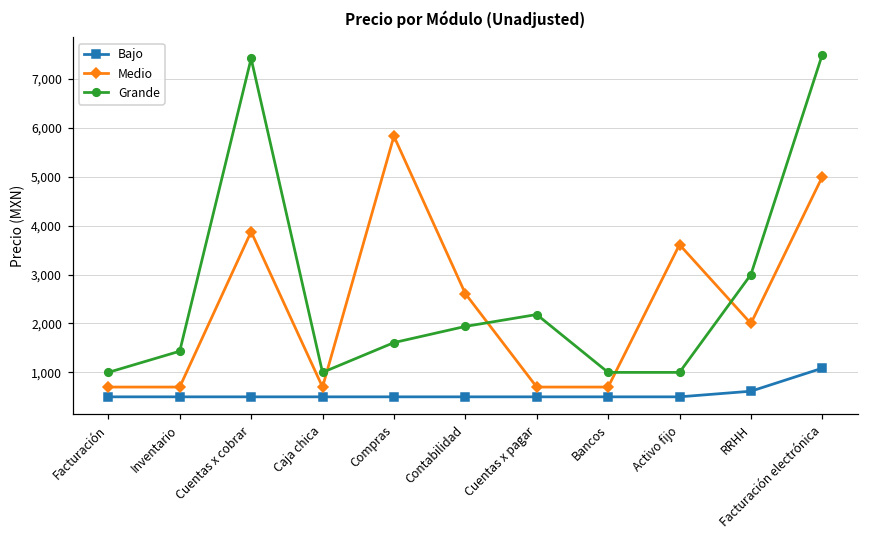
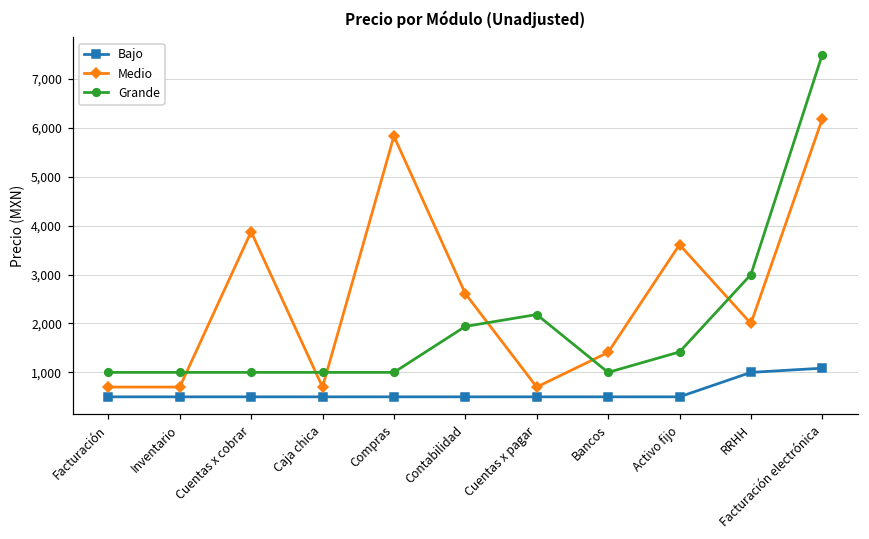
  {
    "Bajo": {
      "Facturación": "500",
      "Inventario": "500",
      "Cuentas x cobrar": "500",
      "Caja chica": "500",
      "Compras": "500",
      "Contabilidad": "500",
      "Cuentas x pagar": "500",
      "Bancos": "500",
      "Activo fijo": "500",
-     "RRHH": "600",
+     "RRHH": "1,000",
      "Facturación electrónica": "1,100"
    },
    "Medio": {
      "Facturación": "700",
      "Inventario": "700",
      "Cuentas x cobrar": "3,900",
      "Caja chica": "700",
      "Compras": "5,800",
      "Contabilidad": "2,600",
      "Cuentas x pagar": "700",
-     "Bancos": "700",
+     "Bancos": "1,400",
      "Activo fijo": "3,600",
      "RRHH": "2,000",
-     "Facturación electrónica": "5,000"
+     "Facturación electrónica": "6,200"
    },
    "Grande": {
      "Facturación": "1,000",
-     "Inventario": "1,400",
-     "Cuentas x cobrar": "7,400",
+     "Inventario": "1,000",
+     "Cuentas x cobrar": "1,000",
      "Caja chica": "1,000",
-     "Compras": "1,600",
+     "Compras": "1,000",
      "Contabilidad": "1,900",
      "Cuentas x pagar": "2,200",
      "Bancos": "1,000",
-     "Activo fijo": "1,000",
+     "Activo fijo": "1,400",
      "RRHH": "3,000",
      "Facturación electrónica": "7,500"
    }
  }
